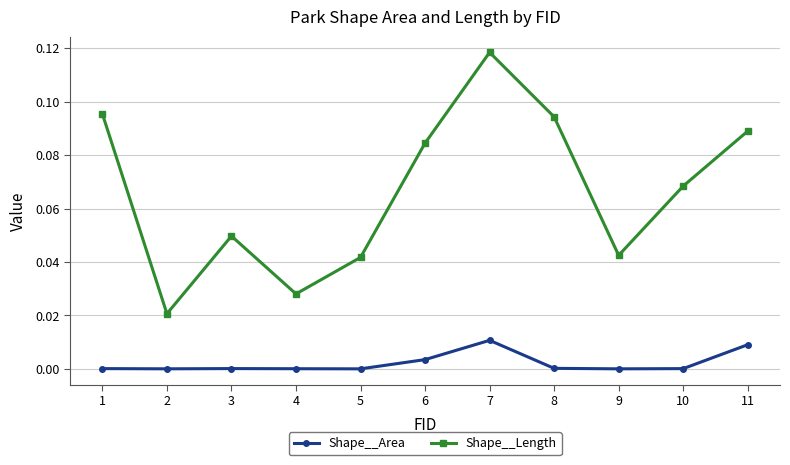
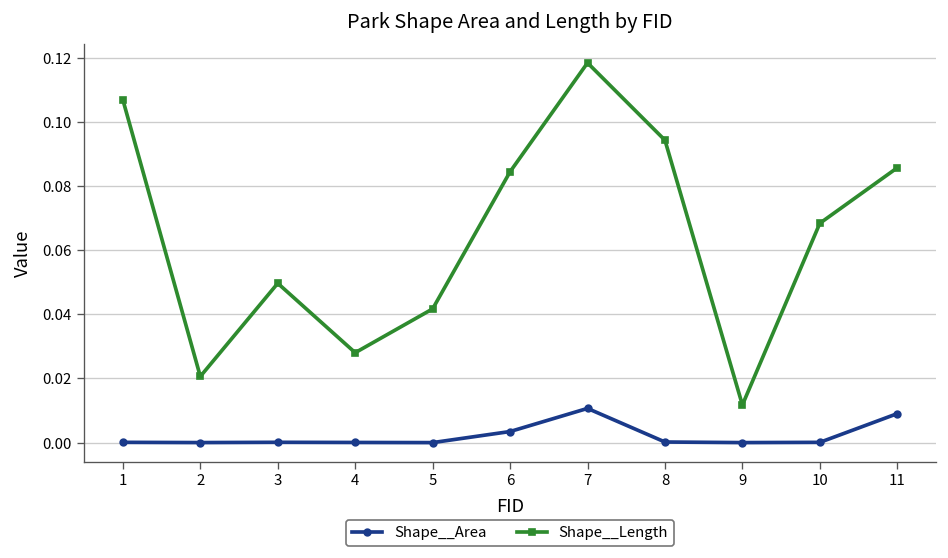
  {
    "Shape__Area": {
      "1": 0.000,
      "2": 0.000,
      "3": 0.000,
      "4": 0.000,
      "5": 0.000,
      "6": 0.003,
      "7": 0.011,
      "8": 0.000,
      "9": 0.000,
      "10": 0.000,
      "11": 0.009
    },
    "Shape__Length": {
-     "1": 0.095,
+     "1": 0.107,
      "2": 0.021,
      "3": 0.050,
      "4": 0.028,
      "5": 0.042,
      "6": 0.084,
      "7": 0.118,
      "8": 0.094,
-     "9": 0.042,
+     "9": 0.012,
      "10": 0.068,
-     "11": 0.089
+     "11": 0.086
    }
  }
